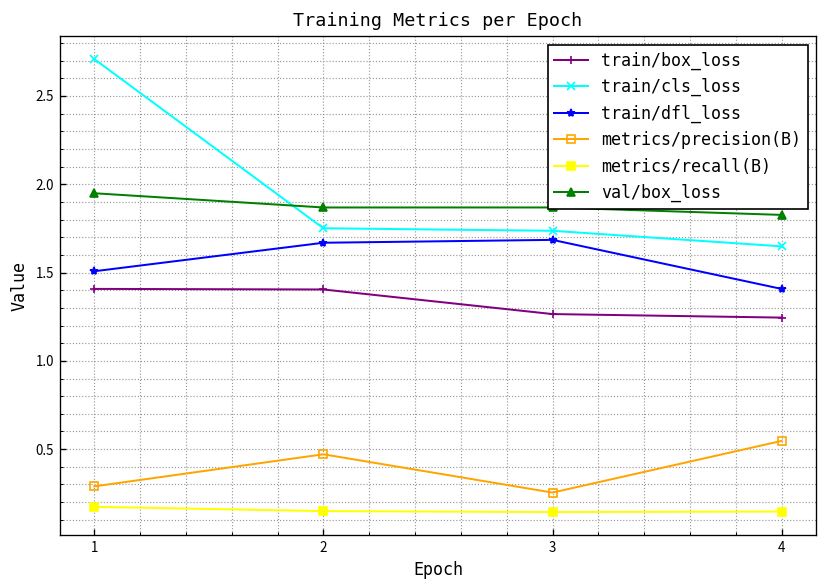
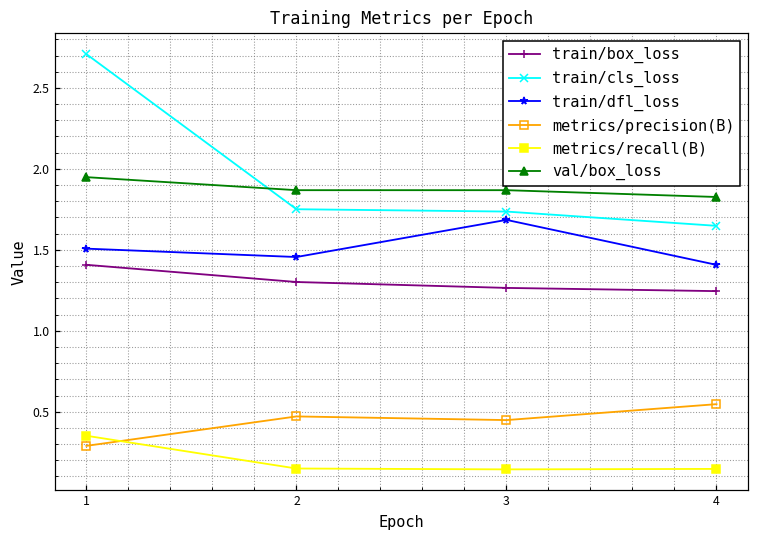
  {
    "train/box_loss": {
      "1": 1.41,
-     "2": 1.40,
+     "2": 1.30,
      "3": 1.26,
      "4": 1.24
    },
    "train/cls_loss": {
      "1": 2.71,
      "2": 1.75,
      "3": 1.74,
      "4": 1.65
    },
    "train/dfl_loss": {
      "1": 1.51,
-     "2": 1.67,
+     "2": 1.46,
      "3": 1.68,
      "4": 1.41
    },
    "metrics/precision(B)": {
      "1": 0.29,
      "2": 0.47,
-     "3": 0.25,
+     "3": 0.45,
      "4": 0.55
    },
    "metrics/recall(B)": {
-     "1": 0.17,
+     "1": 0.35,
      "2": 0.15,
      "3": 0.14,
      "4": 0.15
    },
    "val/box_loss": {
      "1": 1.95,
      "2": 1.87,
      "3": 1.87,
      "4": 1.83
    }
  }
